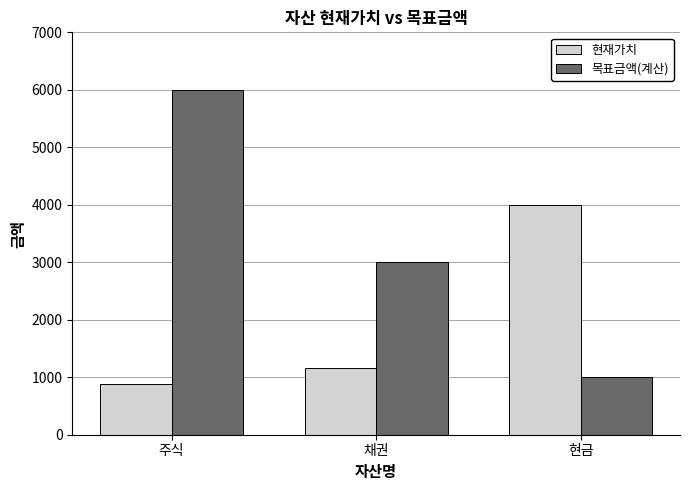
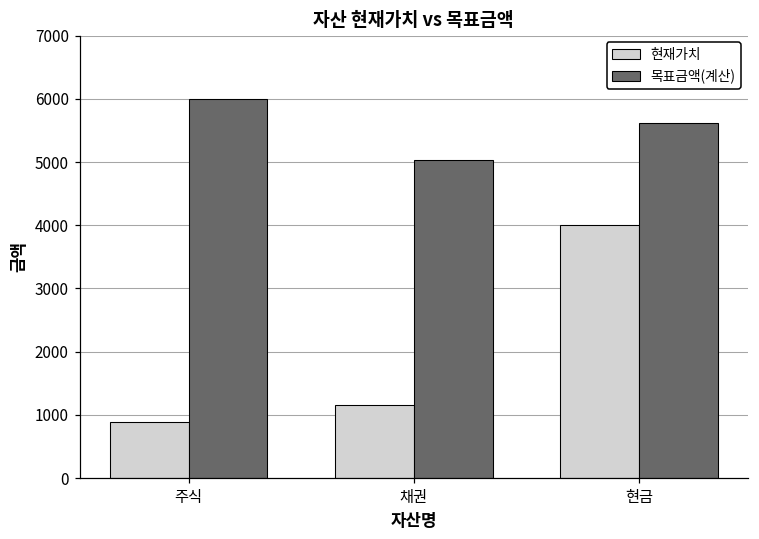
  {
    "현재가치": {
      "주식": 900,
      "채권": 1200,
      "현금": 4000
    },
    "목표금액(계산)": {
      "주식": 6000,
-     "채권": 3000,
-     "현금": 1000
+     "채권": 5000,
+     "현금": 5600
    }
  }
